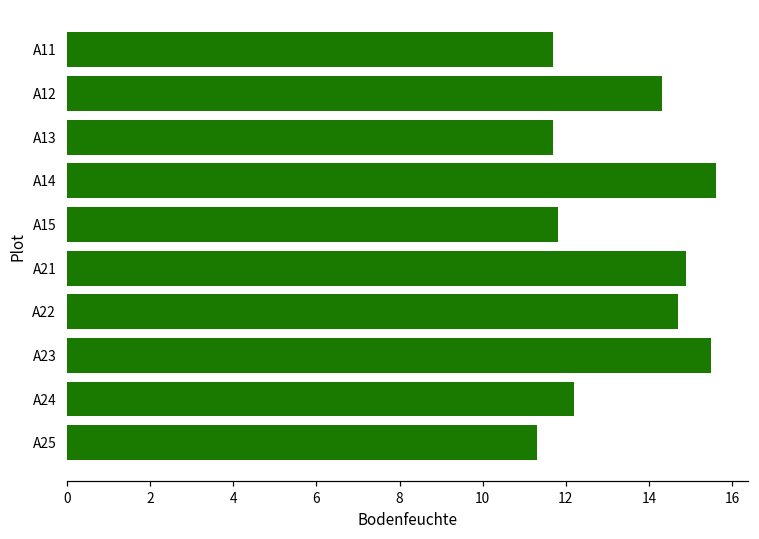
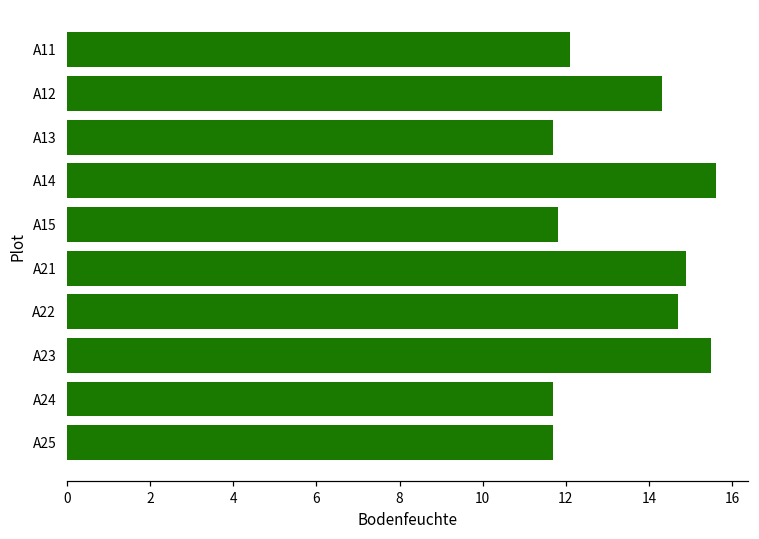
  {
-   "A11": 11.7,
+   "A11": 12.1,
    "A12": 14.3,
    "A13": 11.7,
    "A14": 15.6,
    "A15": 11.8,
    "A21": 14.9,
    "A22": 14.7,
    "A23": 15.5,
-   "A24": 12.2,
-   "A25": 11.3
+   "A24": 11.7,
+   "A25": 11.7
  }
